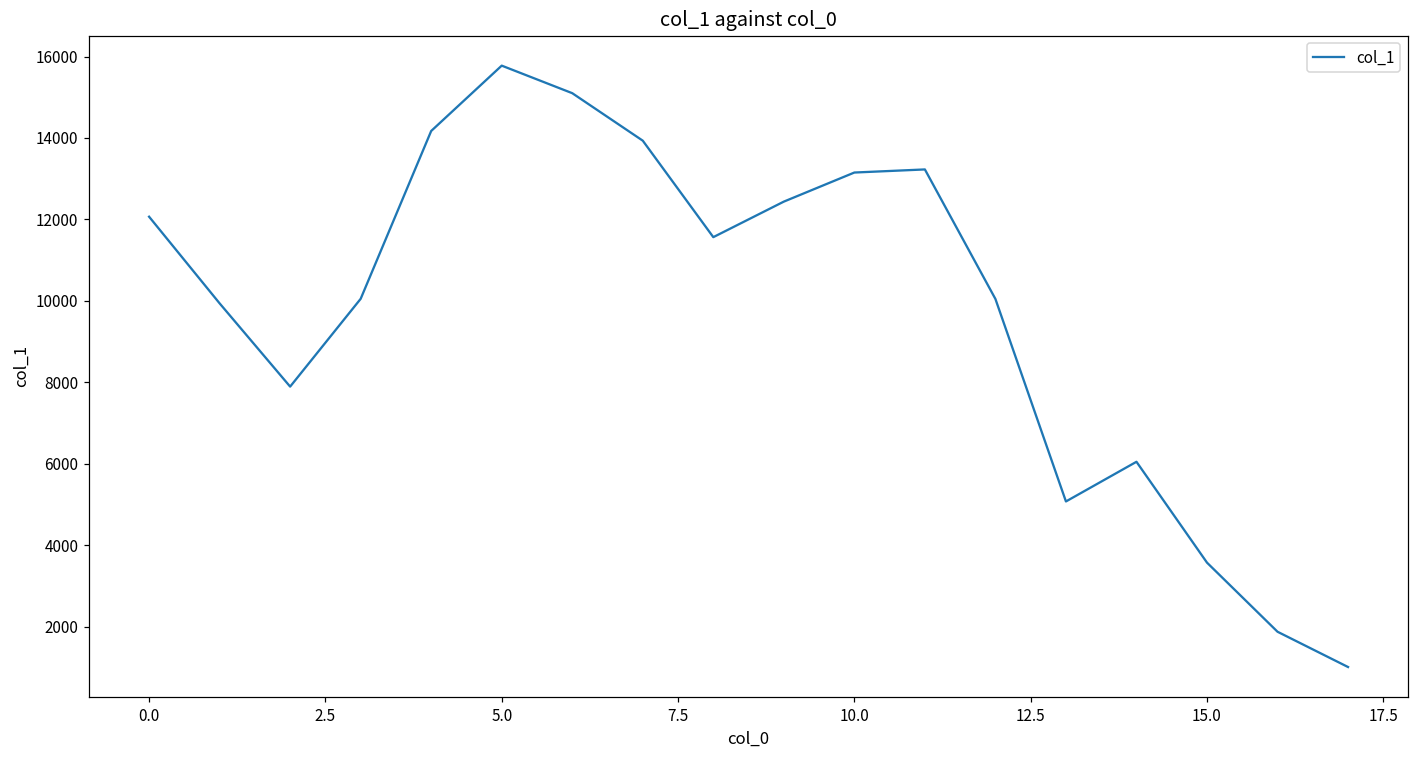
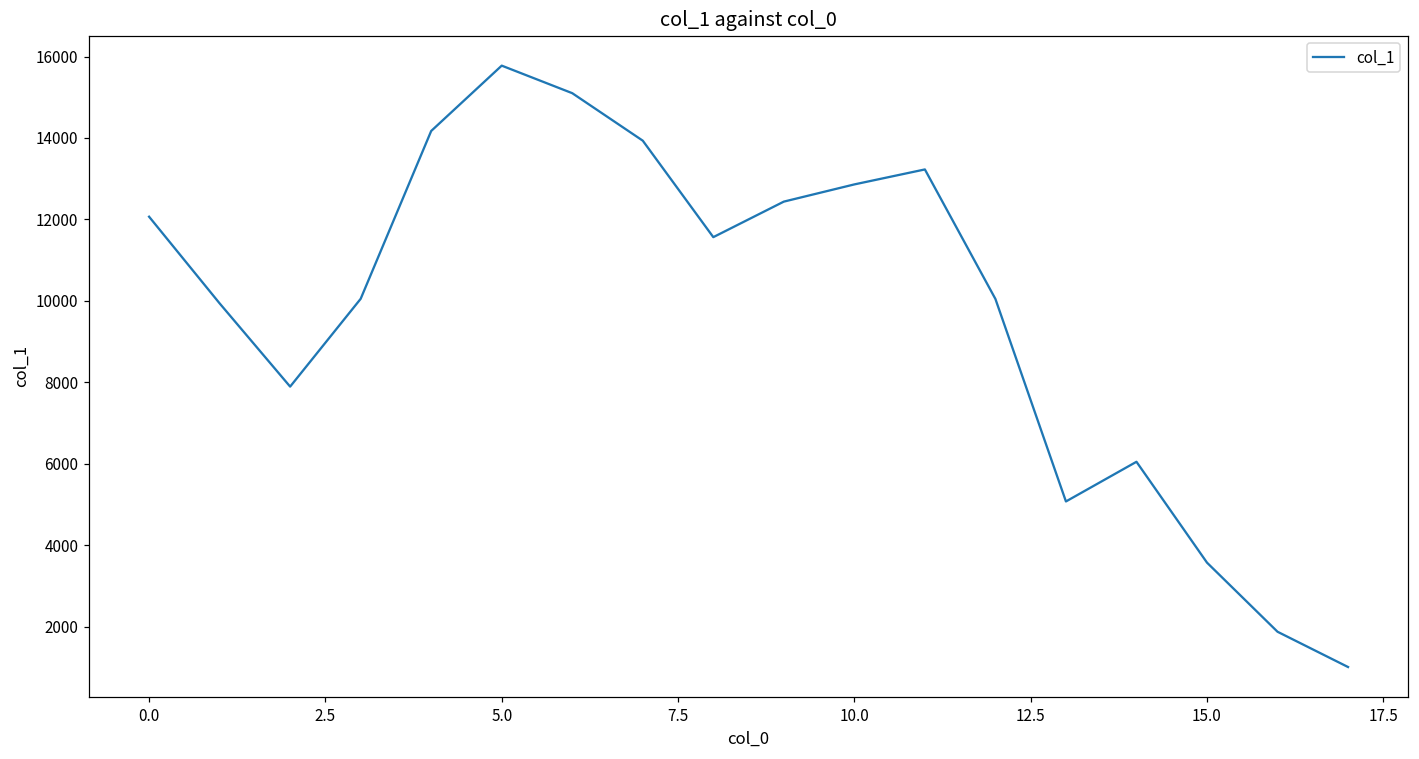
  {
    "0.0": 12100,
    "5.0": 15800,
-   "10.0": 13200,
+   "10.0": 12900,
    "15.0": 3600
  }
